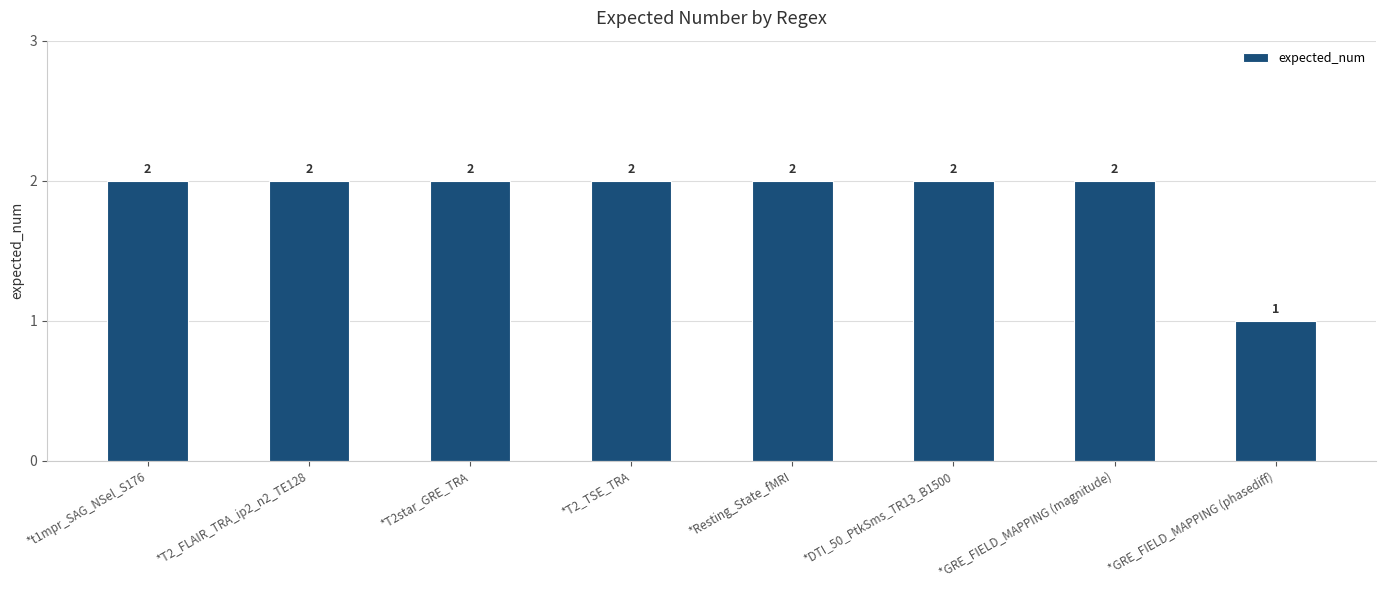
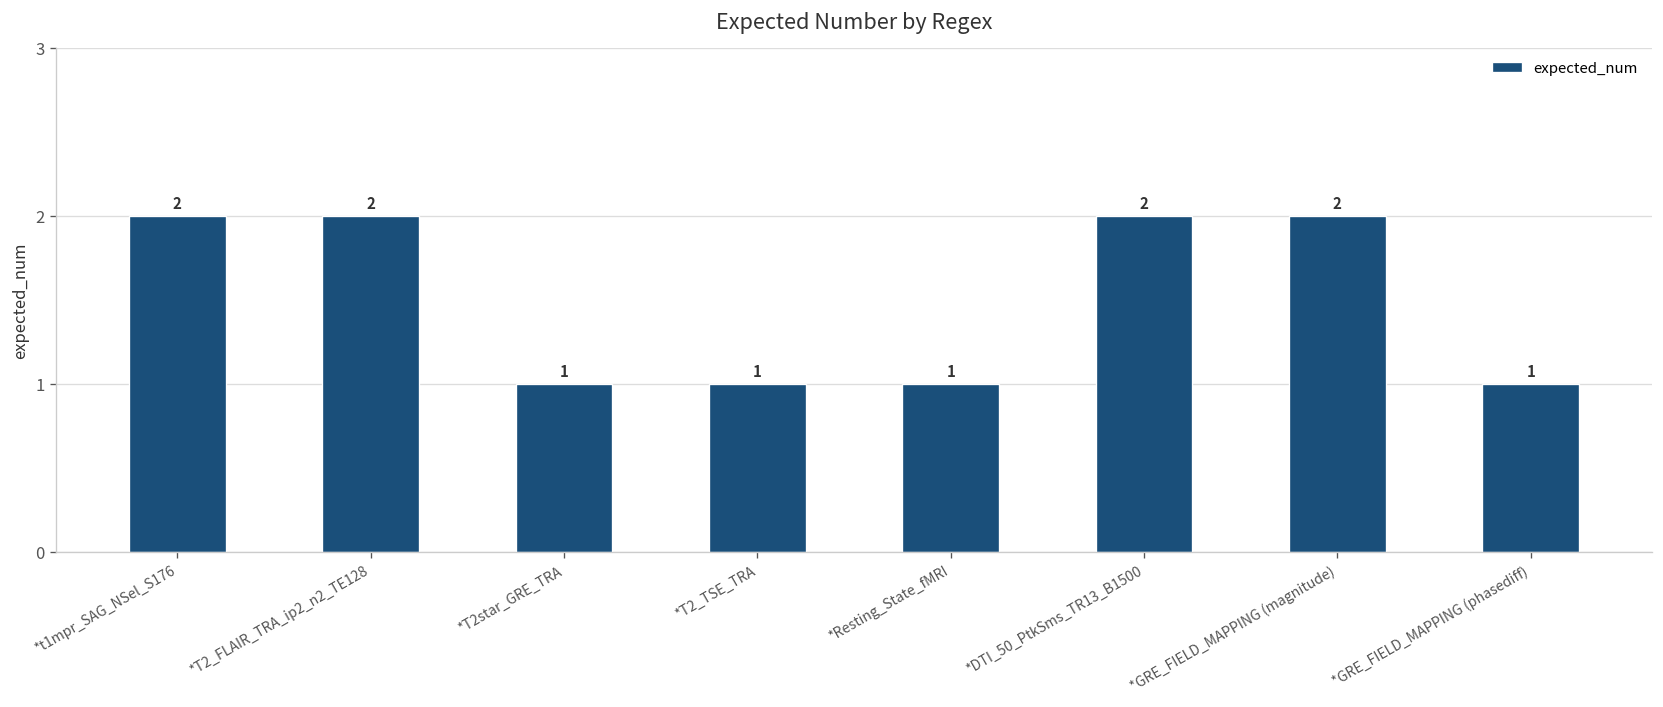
  {
    "*t1mpr_SAG_NSel_S176": 2,
    "*T2_FLAIR_TRA_ip2_n2_TE128": 2,
-   "*T2star_GRE_TRA": 2,
-   "*T2_TSE_TRA": 2,
-   "*Resting_State_fMRI": 2,
+   "*T2star_GRE_TRA": 1,
+   "*T2_TSE_TRA": 1,
+   "*Resting_State_fMRI": 1,
    "*DTI_50_PtkSms_TR13_B1500": 2,
    "*GRE_FIELD_MAPPING (magnitude)": 2,
    "*GRE_FIELD_MAPPING (phasediff)": 1
  }
